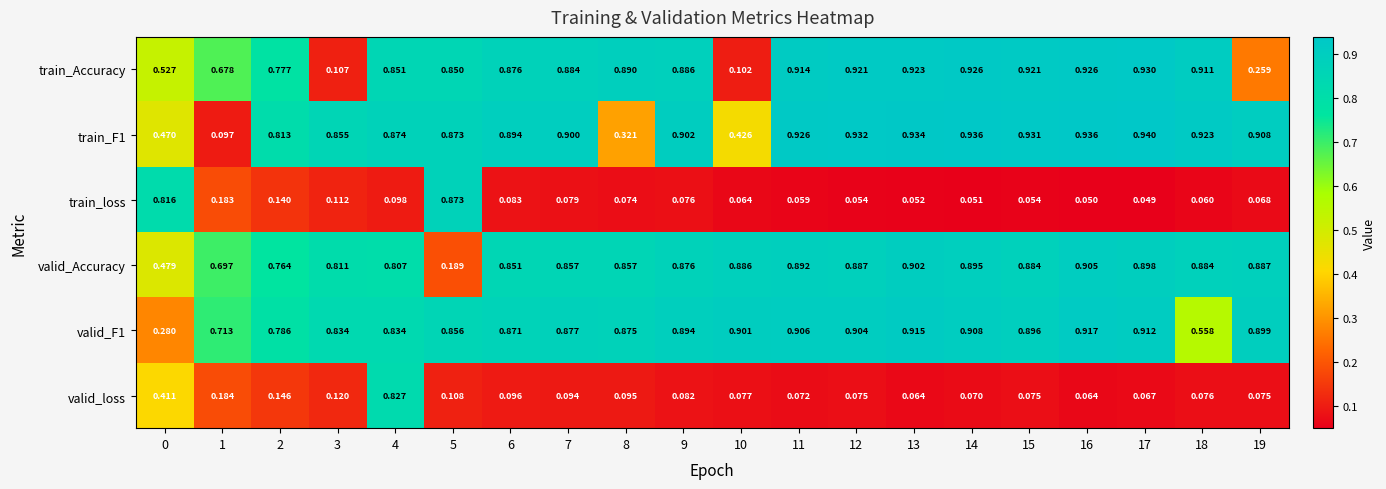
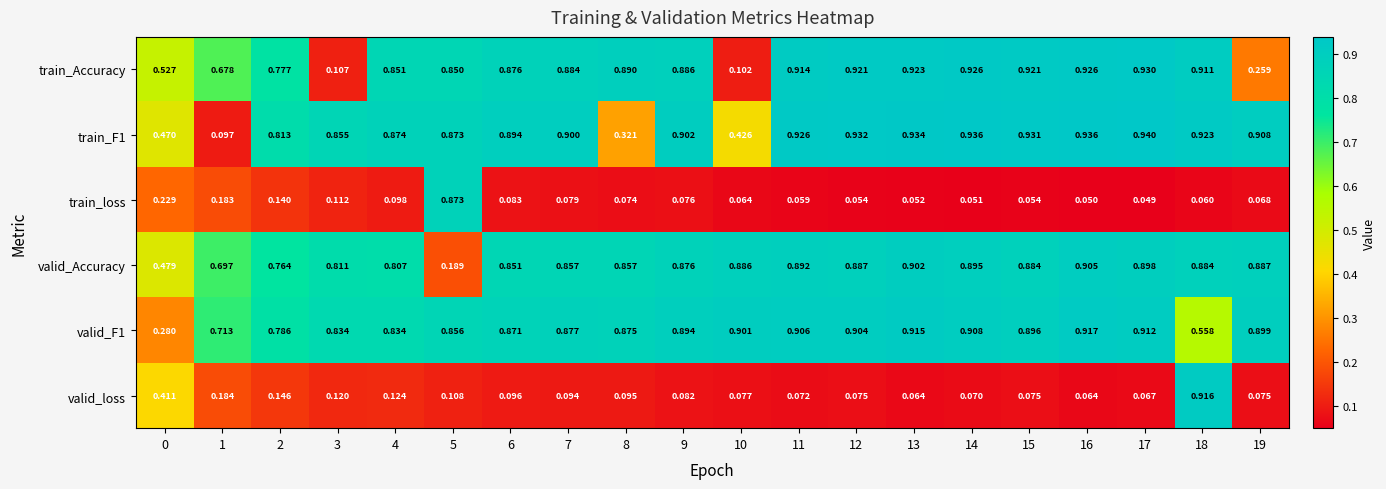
  {
    "train_Accuracy": {
      "0": 0.527,
      "1": 0.678,
      "2": 0.777,
      "3": 0.107,
      "4": 0.851,
      "5": 0.850,
      "6": 0.876,
      "7": 0.884,
      "8": 0.890,
      "9": 0.886,
      "10": 0.102,
      "11": 0.914,
      "12": 0.921,
      "13": 0.923,
      "14": 0.926,
      "15": 0.921,
      "16": 0.926,
      "17": 0.930,
      "18": 0.911,
      "19": 0.259
    },
    "train_F1": {
      "0": 0.470,
      "1": 0.097,
      "2": 0.813,
      "3": 0.855,
      "4": 0.874,
      "5": 0.873,
      "6": 0.894,
      "7": 0.900,
      "8": 0.321,
      "9": 0.902,
      "10": 0.426,
      "11": 0.926,
      "12": 0.932,
      "13": 0.934,
      "14": 0.936,
      "15": 0.931,
      "16": 0.936,
      "17": 0.940,
      "18": 0.923,
      "19": 0.908
    },
    "train_loss": {
-     "0": 0.816,
+     "0": 0.229,
      "1": 0.183,
      "2": 0.140,
      "3": 0.112,
      "4": 0.098,
      "5": 0.873,
      "6": 0.083,
      "7": 0.079,
      "8": 0.074,
      "9": 0.076,
      "10": 0.064,
      "11": 0.059,
      "12": 0.054,
      "13": 0.052,
      "14": 0.051,
      "15": 0.054,
      "16": 0.050,
      "17": 0.049,
      "18": 0.060,
      "19": 0.068
    },
    "valid_Accuracy": {
      "0": 0.479,
      "1": 0.697,
      "2": 0.764,
      "3": 0.811,
      "4": 0.807,
      "5": 0.189,
      "6": 0.851,
      "7": 0.857,
      "8": 0.857,
      "9": 0.876,
      "10": 0.886,
      "11": 0.892,
      "12": 0.887,
      "13": 0.902,
      "14": 0.895,
      "15": 0.884,
      "16": 0.905,
      "17": 0.898,
      "18": 0.884,
      "19": 0.887
    },
    "valid_F1": {
      "0": 0.280,
      "1": 0.713,
      "2": 0.786,
      "3": 0.834,
      "4": 0.834,
      "5": 0.856,
      "6": 0.871,
      "7": 0.877,
      "8": 0.875,
      "9": 0.894,
      "10": 0.901,
      "11": 0.906,
      "12": 0.904,
      "13": 0.915,
      "14": 0.908,
      "15": 0.896,
      "16": 0.917,
      "17": 0.912,
      "18": 0.558,
      "19": 0.899
    },
    "valid_loss": {
      "0": 0.411,
      "1": 0.184,
      "2": 0.146,
      "3": 0.120,
-     "4": 0.827,
+     "4": 0.124,
      "5": 0.108,
      "6": 0.096,
      "7": 0.094,
      "8": 0.095,
      "9": 0.082,
      "10": 0.077,
      "11": 0.072,
      "12": 0.075,
      "13": 0.064,
      "14": 0.070,
      "15": 0.075,
      "16": 0.064,
      "17": 0.067,
-     "18": 0.076,
+     "18": 0.916,
      "19": 0.075
    }
  }
